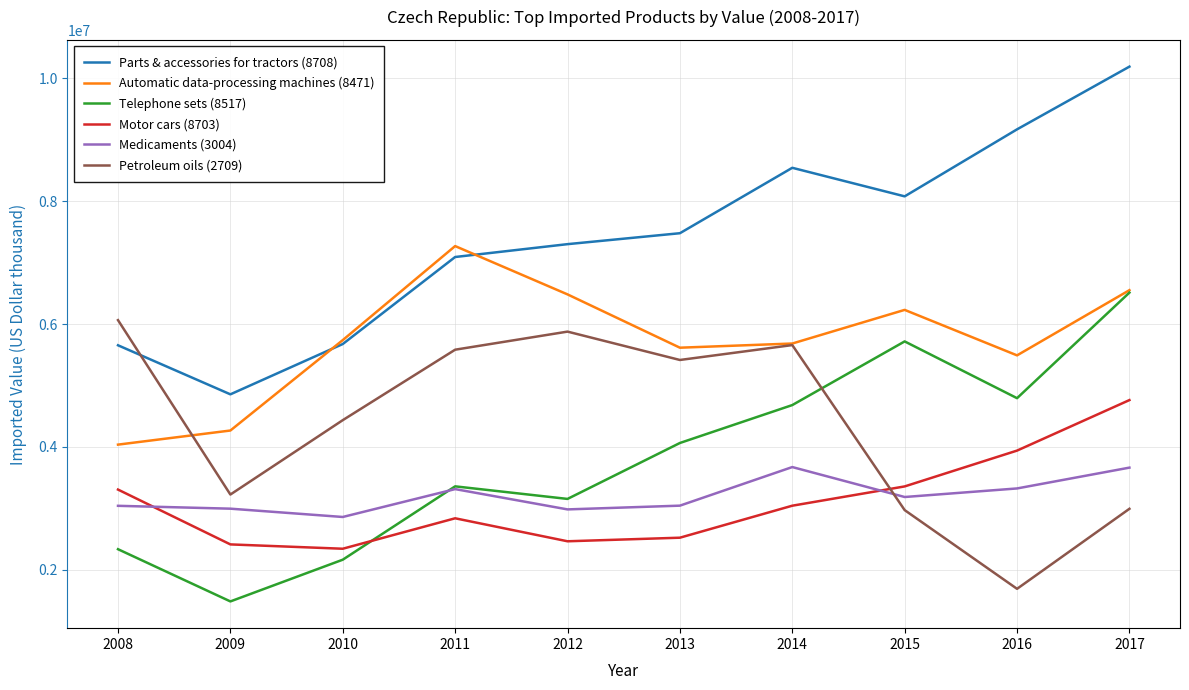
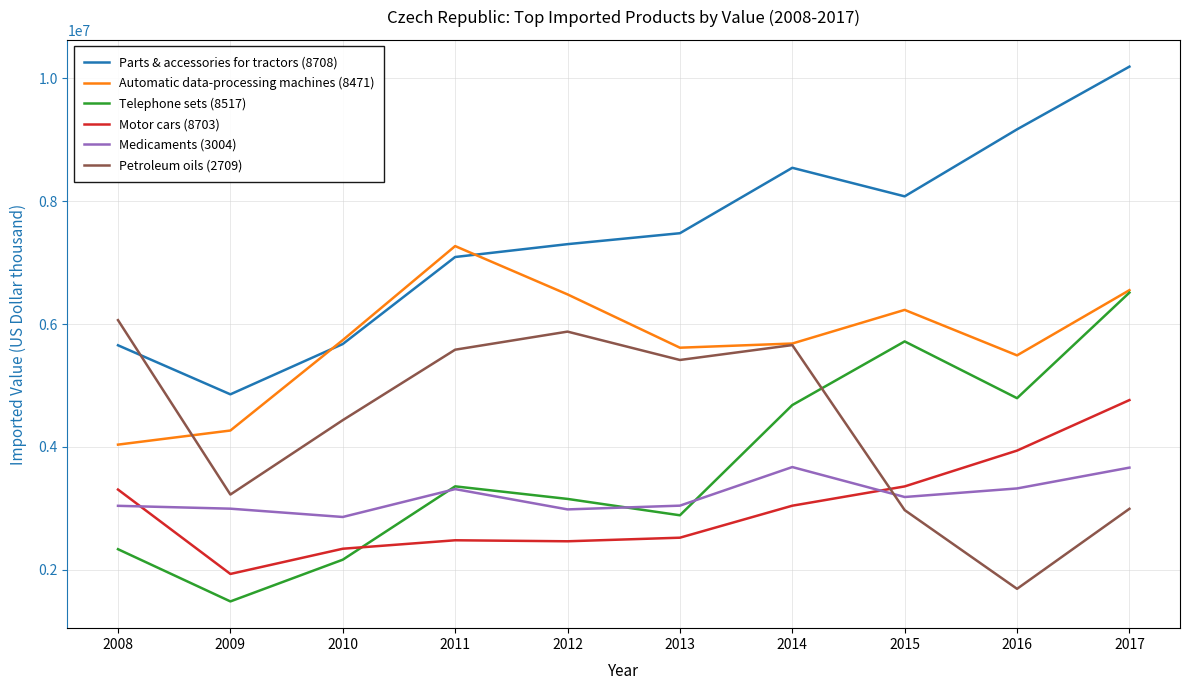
  {
    "Parts & accessories for tractors (8708)": {
      "2008": 5700000,
      "2009": 4900000,
      "2010": 5700000,
      "2011": 7100000,
      "2012": 7300000,
      "2013": 7500000,
      "2014": 8500000,
      "2015": 8100000,
      "2016": 9200000,
      "2017": 10200000
    },
    "Automatic data-processing machines (8471)": {
      "2008": 4000000,
      "2009": 4300000,
      "2010": 5700000,
      "2011": 7300000,
      "2012": 6500000,
      "2013": 5600000,
      "2015": 6200000,
      "2016": 5500000
    },
    "Telephone sets (8517)": {
      "2008": 2300000,
      "2009": 1500000,
      "2010": 2200000,
      "2011": 3400000,
      "2012": 3200000,
-     "2013": 4100000,
+     "2013": 2900000,
      "2014": 4700000,
      "2015": 5700000,
      "2016": 4800000
    },
    "Motor cars (8703)": {
      "2008": 3300000,
-     "2009": 2400000,
+     "2009": 1900000,
      "2010": 2300000,
-     "2011": 2800000,
+     "2011": 2500000,
      "2012": 2500000,
      "2013": 2500000,
      "2014": 3000000,
      "2015": 3400000,
      "2016": 3900000,
      "2017": 4800000
    },
    "Medicaments (3004)": {
      "2008": 3000000,
      "2009": 3000000,
      "2010": 2900000,
      "2011": 3300000,
      "2012": 3000000,
      "2013": 3000000,
      "2014": 3700000,
      "2015": 3200000,
      "2016": 3300000,
      "2017": 3700000
    },
    "Petroleum oils (2709)": {
      "2008": 6100000,
      "2009": 3200000,
      "2010": 4400000,
      "2011": 5600000,
      "2012": 5900000,
      "2013": 5400000,
      "2015": 3000000,
      "2016": 1700000,
      "2017": 3000000
    }
  }
